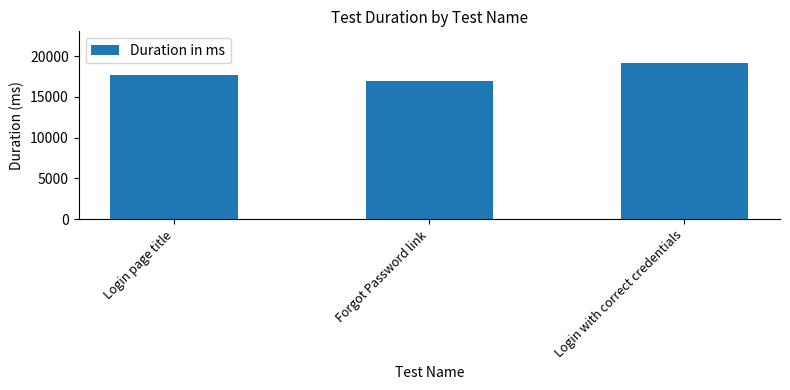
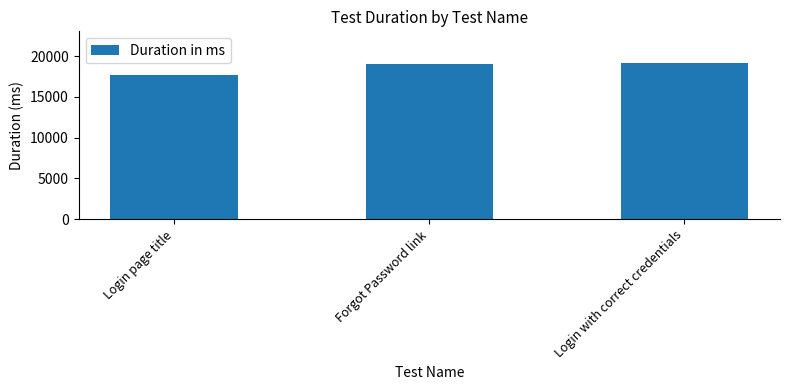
  {
    "Login page title": 18000,
-   "Forgot Password link": 17000,
+   "Forgot Password link": 19000,
    "Login with correct credentials": 19000
  }
